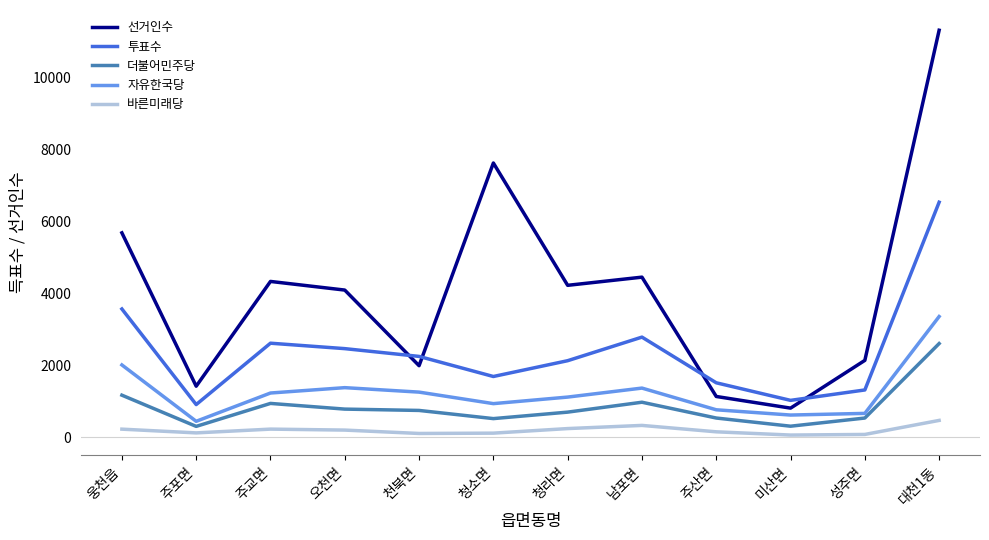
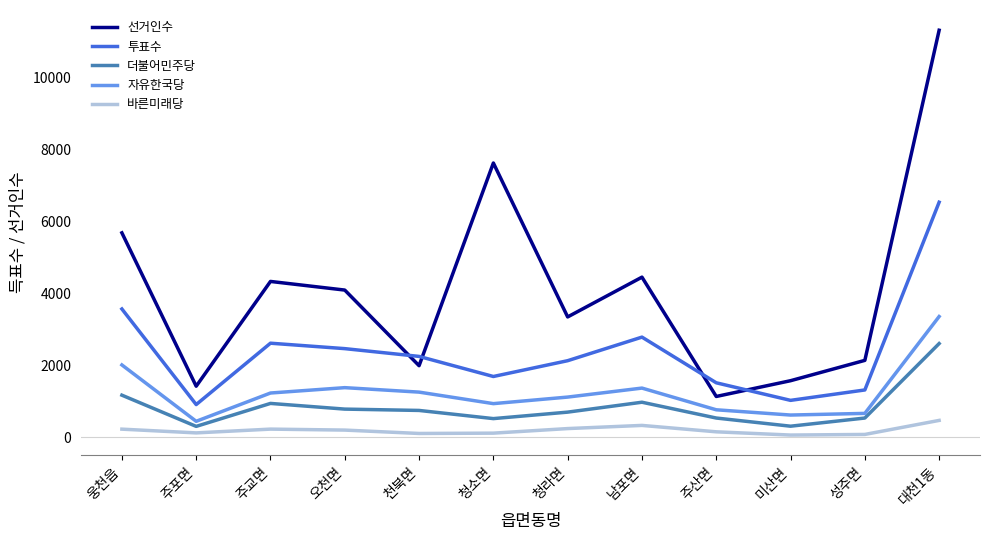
  {
    "선거인수": {
      "웅천읍": 5700,
      "주포면": 1400,
      "주교면": 4300,
      "오천면": 4100,
      "천북면": 2000,
      "청소면": 7600,
-     "청라면": 4200,
+     "청라면": 3300,
      "남포면": 4500,
      "주산면": 1100,
-     "미산면": 800,
+     "미산면": 1600,
      "성주면": 2100,
      "대천1동": 11300
    },
    "바른미래당": {
      "웅천읍": 200,
      "주포면": 100,
      "주교면": 200,
      "오천면": 200,
      "천북면": 100,
      "청소면": 100,
      "청라면": 200,
      "남포면": 300,
      "주산면": 200,
      "미산면": 100,
      "성주면": 100,
      "대천1동": 500
    }
  }
